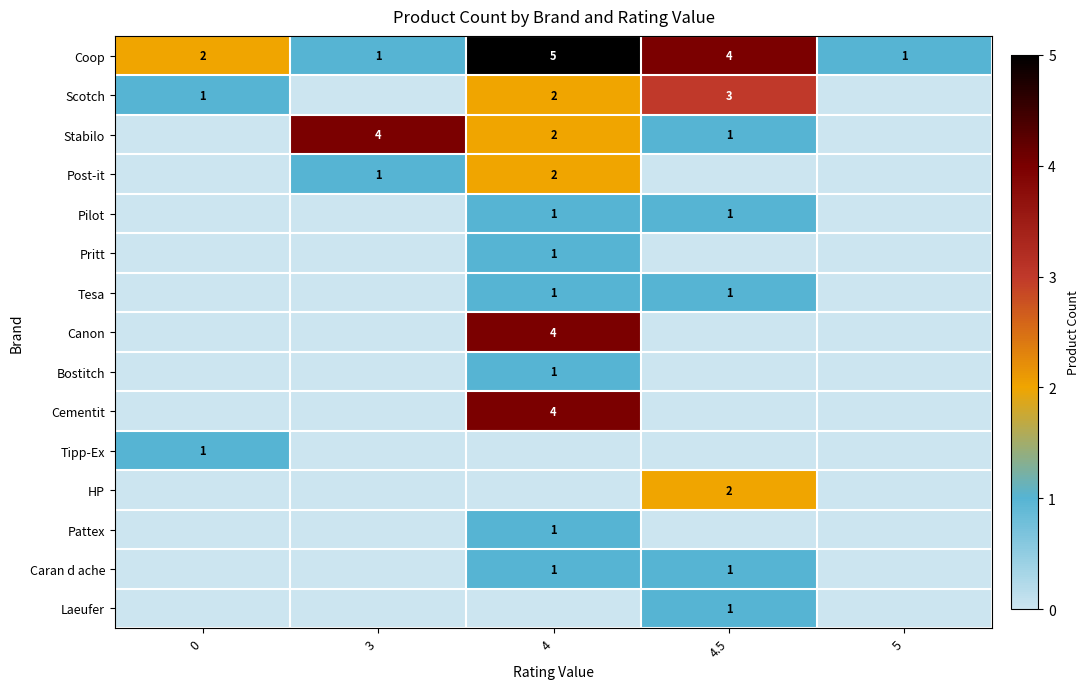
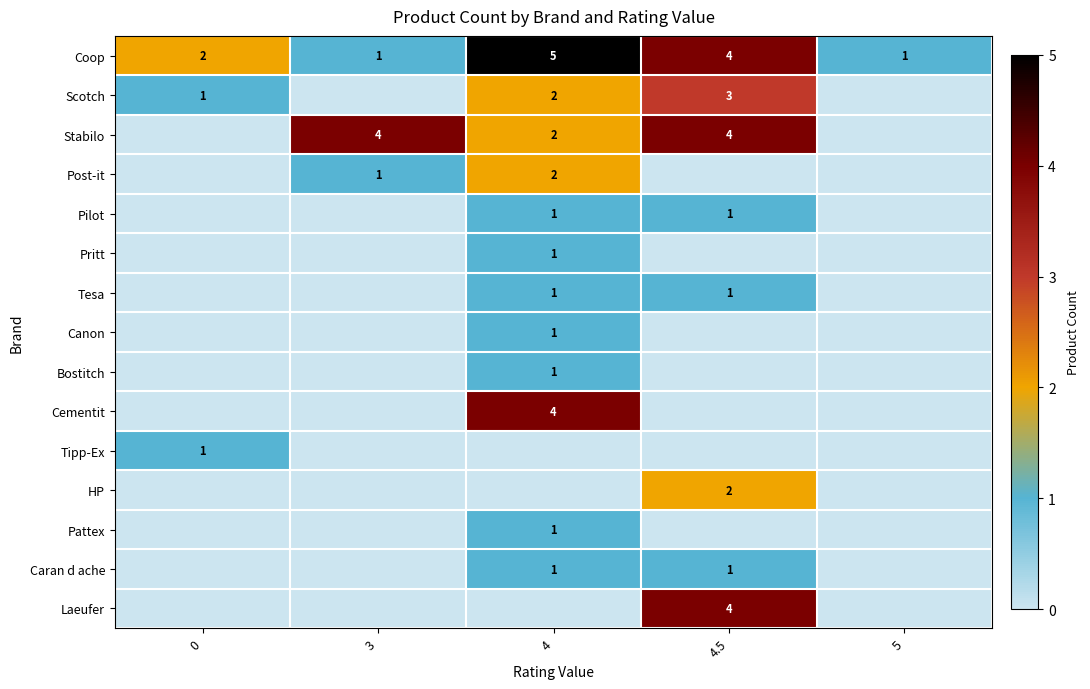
  {
    "Coop": {
      "0": 2,
      "3": 1,
      "4": 5,
      "4.5": 4,
      "5": 1
    },
    "Scotch": {
      "0": 1,
      "4": 2,
      "4.5": 3
    },
    "Stabilo": {
      "3": 4,
      "4": 2,
-     "4.5": 1
+     "4.5": 4
    },
    "Post-it": {
      "3": 1,
      "4": 2
    },
    "Pilot": {
      "4": 1,
      "4.5": 1
    },
    "Pritt": {
      "4": 1
    },
    "Tesa": {
      "4": 1,
      "4.5": 1
    },
    "Canon": {
-     "4": 4
+     "4": 1
    },
    "Bostitch": {
      "4": 1
    },
    "Cementit": {
      "4": 4
    },
    "Tipp-Ex": {
      "0": 1
    },
    "HP": {
      "4.5": 2
    },
    "Pattex": {
      "4": 1
    },
    "Caran d ache": {
      "4": 1,
      "4.5": 1
    },
    "Laeufer": {
-     "4.5": 1
+     "4.5": 4
    }
  }
